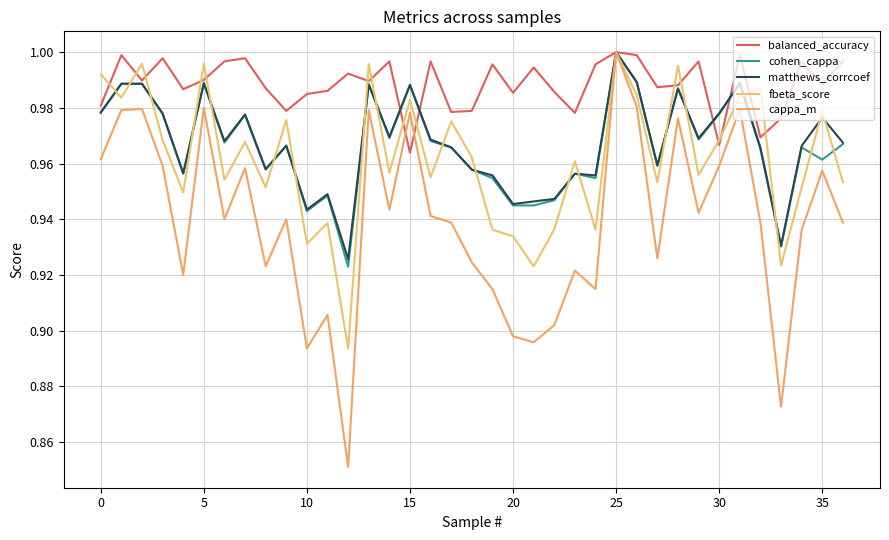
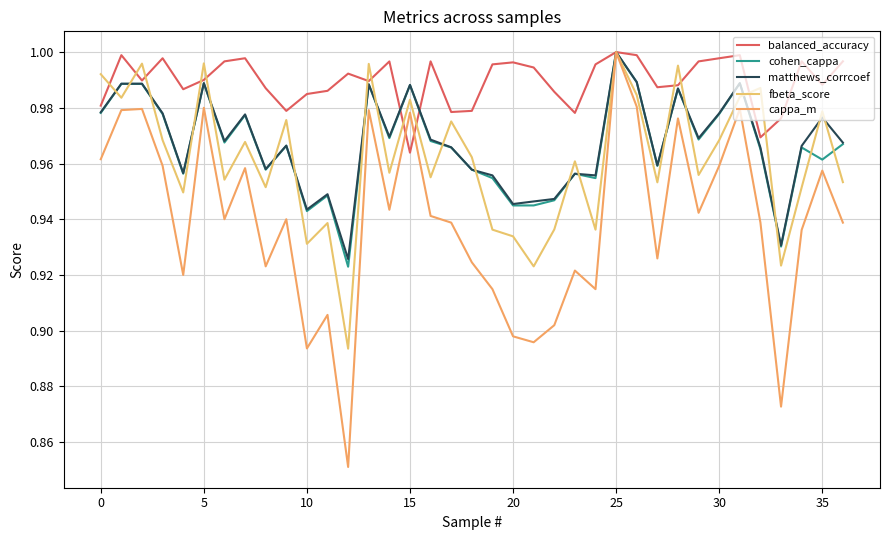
  {
    "balanced_accuracy": {
      "0": 0.981,
      "5": 0.990,
      "10": 0.985,
      "15": 0.964,
-     "20": 0.985,
-     "30": 0.967
+     "20": 0.996,
+     "30": 0.998
    },
    "cohen_cappa": {
      "35": 0.961
    }
  }
